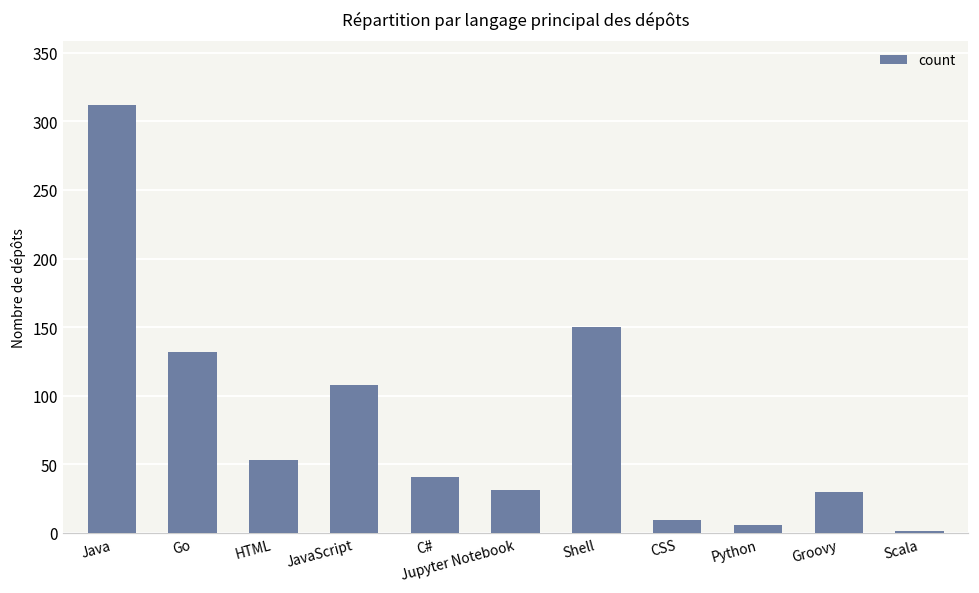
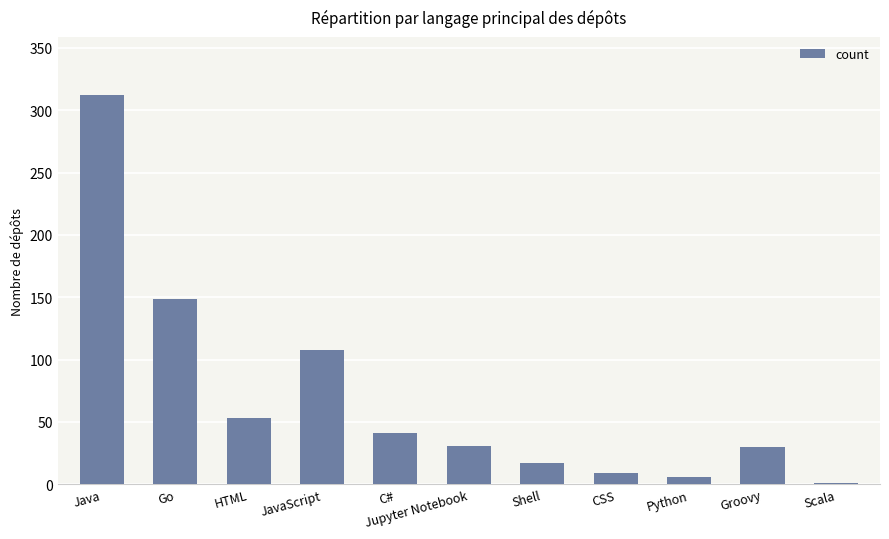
  {
    "Java": 312,
-   "Go": 132,
+   "Go": 149,
    "HTML": 53,
    "JavaScript": 108,
    "C#": 41,
    "Jupyter Notebook": 31,
-   "Shell": 150,
+   "Shell": 17,
    "CSS": 9,
    "Python": 6,
    "Groovy": 30
  }
